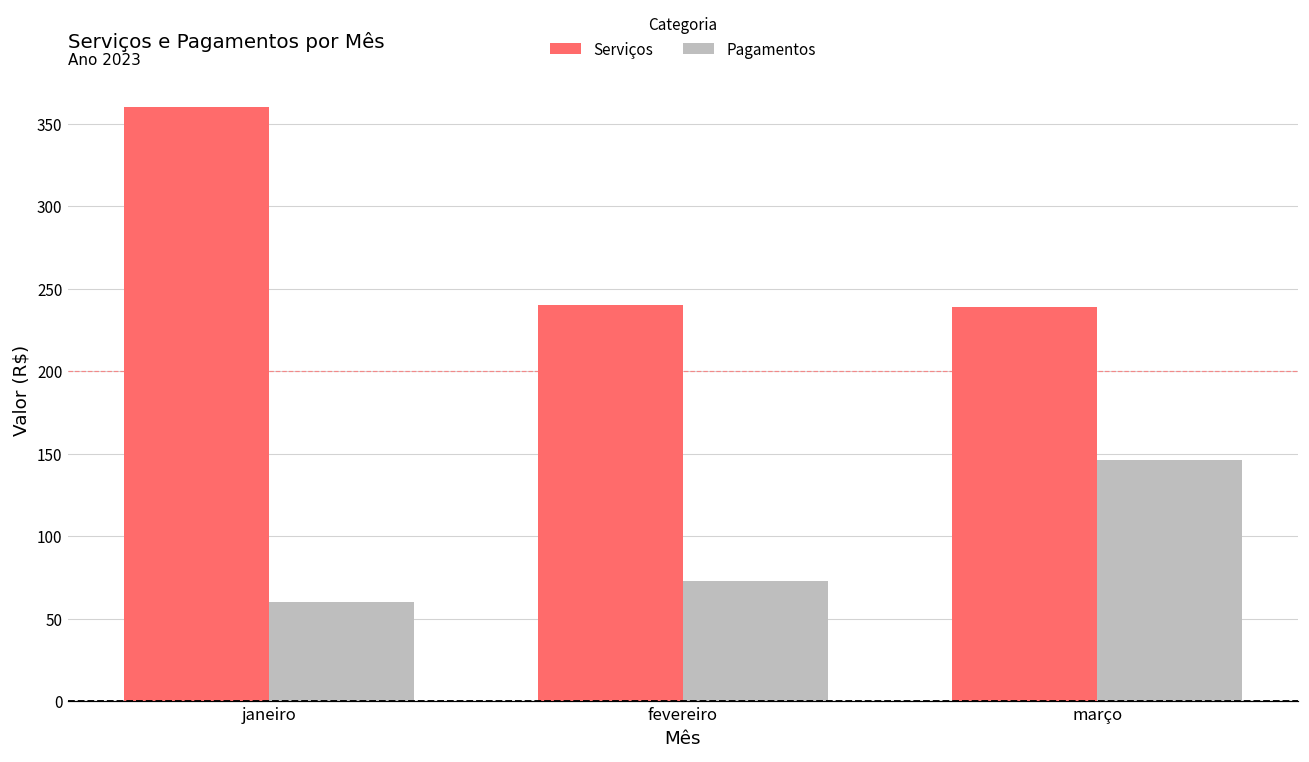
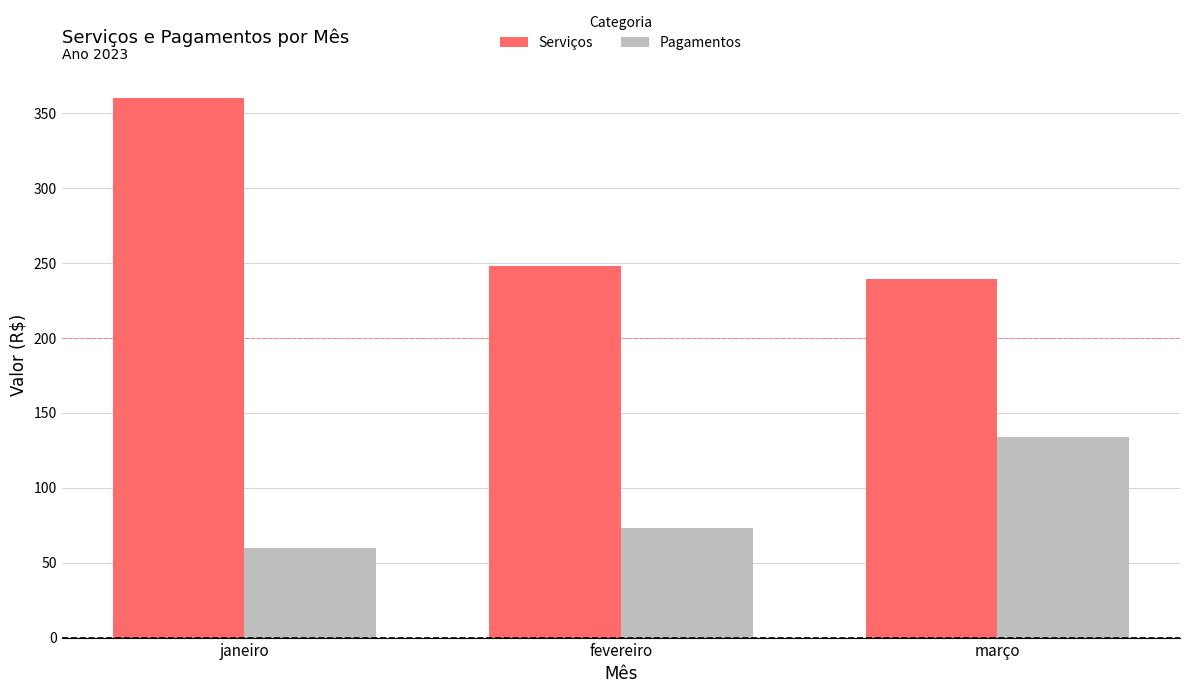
  {
    "Serviços": {
      "janeiro": 360,
-     "fevereiro": 240,
+     "fevereiro": 248,
      "março": 239
    },
    "Pagamentos": {
      "janeiro": 60,
      "fevereiro": 73,
-     "março": 146
+     "março": 134
    }
  }
